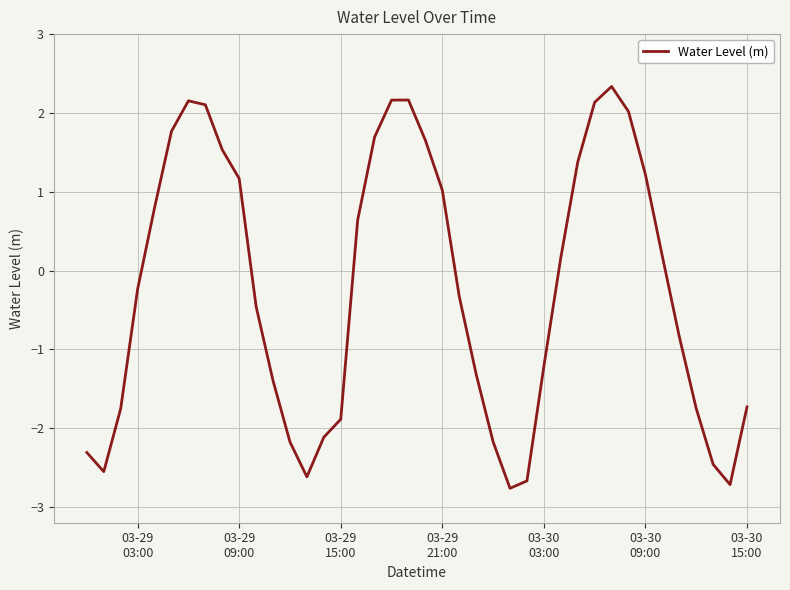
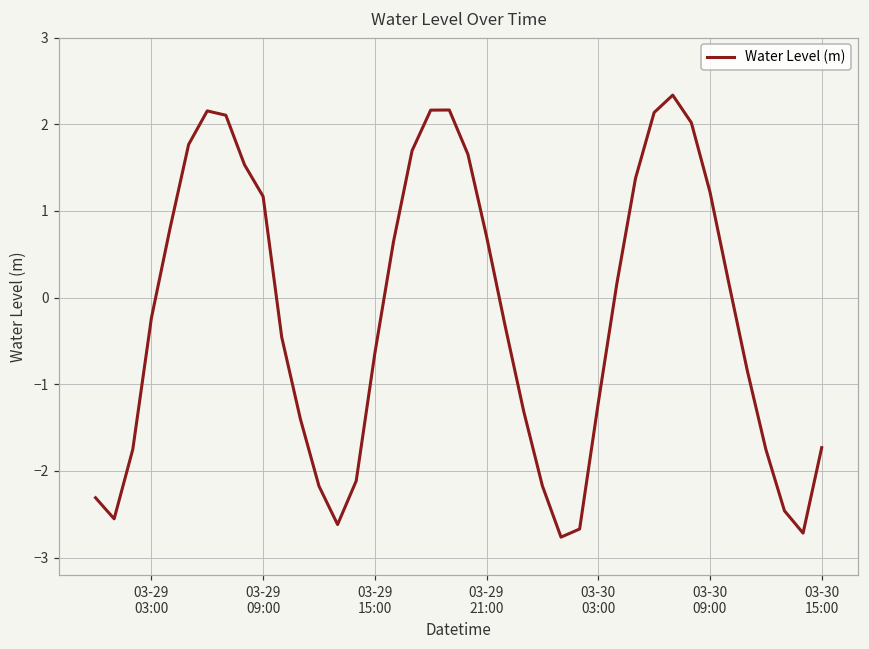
  {
    "03-29 03:00": -0.2,
    "03-29 09:00": 1.2,
-   "03-29 15:00": -1.9,
-   "03-29 21:00": 1.0,
+   "03-29 15:00": -0.6,
+   "03-29 21:00": 0.7,
    "03-30 03:00": -1.2,
    "03-30 09:00": 1.2,
    "03-30 15:00": -1.7
  }
